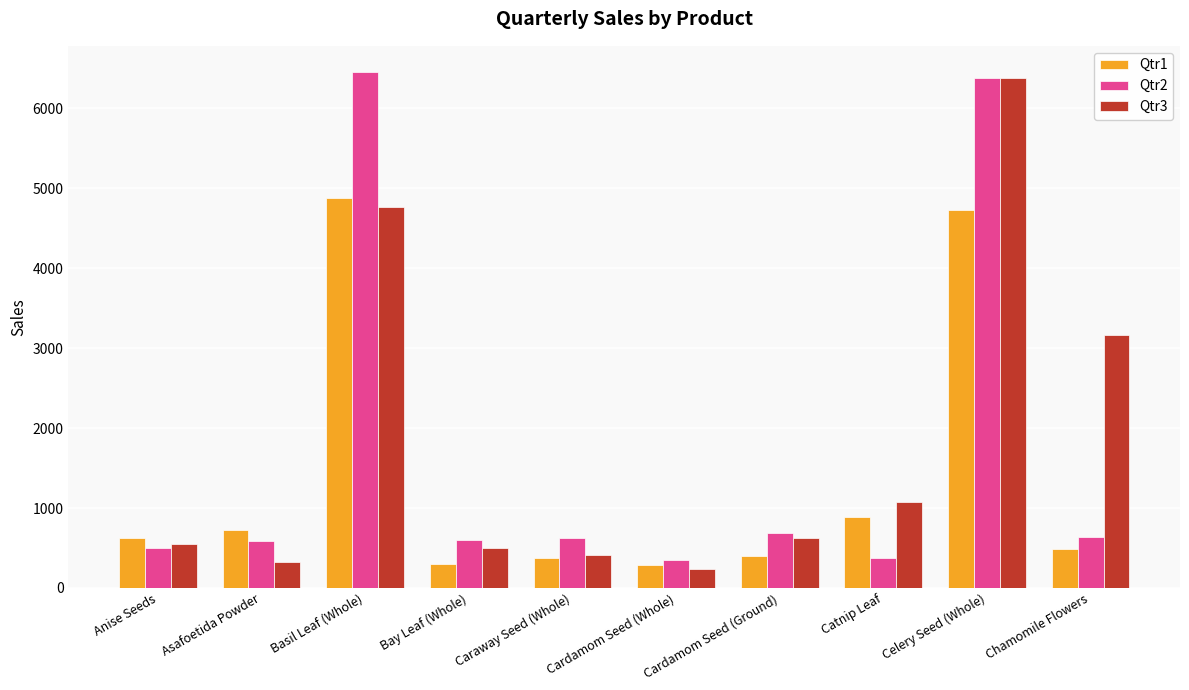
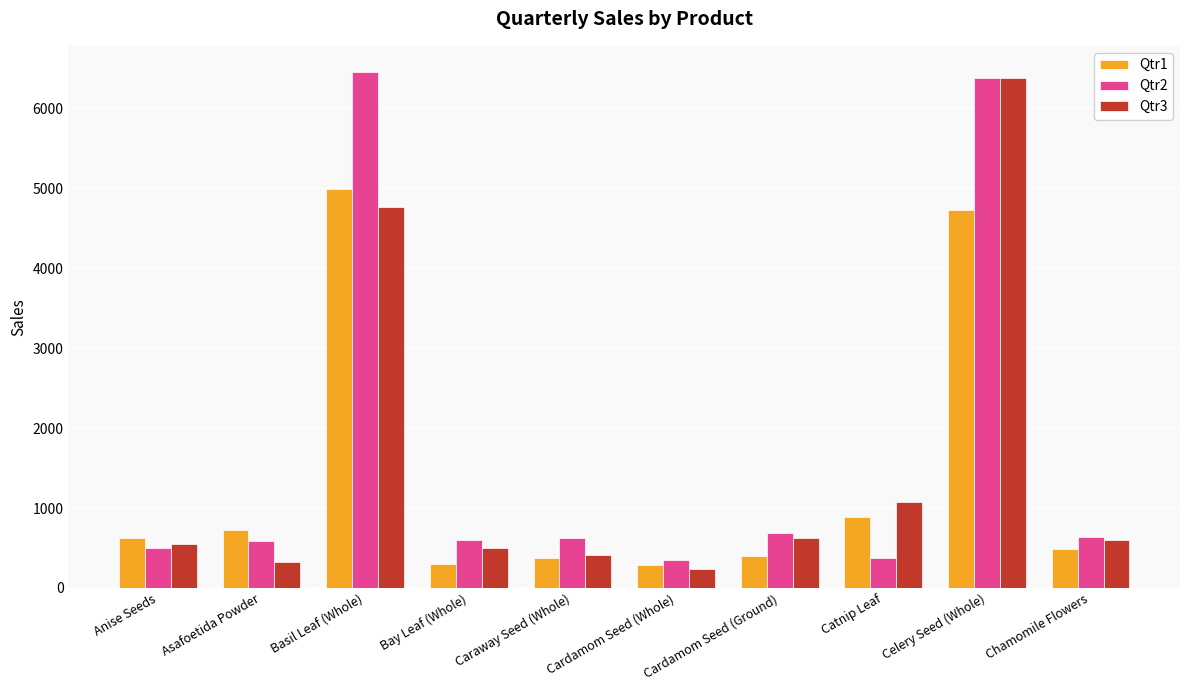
  {
    "Qtr1": {
      "Anise Seeds": 600,
      "Asafoetida Powder": 700,
-     "Basil Leaf (Whole)": 4900,
+     "Basil Leaf (Whole)": 5000,
      "Bay Leaf (Whole)": 300,
      "Caraway Seed (Whole)": 400,
      "Cardamom Seed (Whole)": 300,
      "Cardamom Seed (Ground)": 400,
      "Catnip Leaf": 900,
      "Celery Seed (Whole)": 4700,
      "Chamomile Flowers": 500
    },
    "Qtr2": {
      "Anise Seeds": 500,
      "Asafoetida Powder": 600,
      "Basil Leaf (Whole)": 6500,
      "Bay Leaf (Whole)": 600,
      "Caraway Seed (Whole)": 600,
      "Cardamom Seed (Whole)": 400,
      "Cardamom Seed (Ground)": 700,
      "Catnip Leaf": 400,
      "Celery Seed (Whole)": 6400,
      "Chamomile Flowers": 600
    },
    "Qtr3": {
      "Anise Seeds": 600,
      "Asafoetida Powder": 300,
      "Basil Leaf (Whole)": 4800,
      "Bay Leaf (Whole)": 500,
      "Caraway Seed (Whole)": 400,
      "Cardamom Seed (Whole)": 200,
      "Cardamom Seed (Ground)": 600,
      "Catnip Leaf": 1100,
      "Celery Seed (Whole)": 6400,
-     "Chamomile Flowers": 3200
+     "Chamomile Flowers": 600
    }
  }
